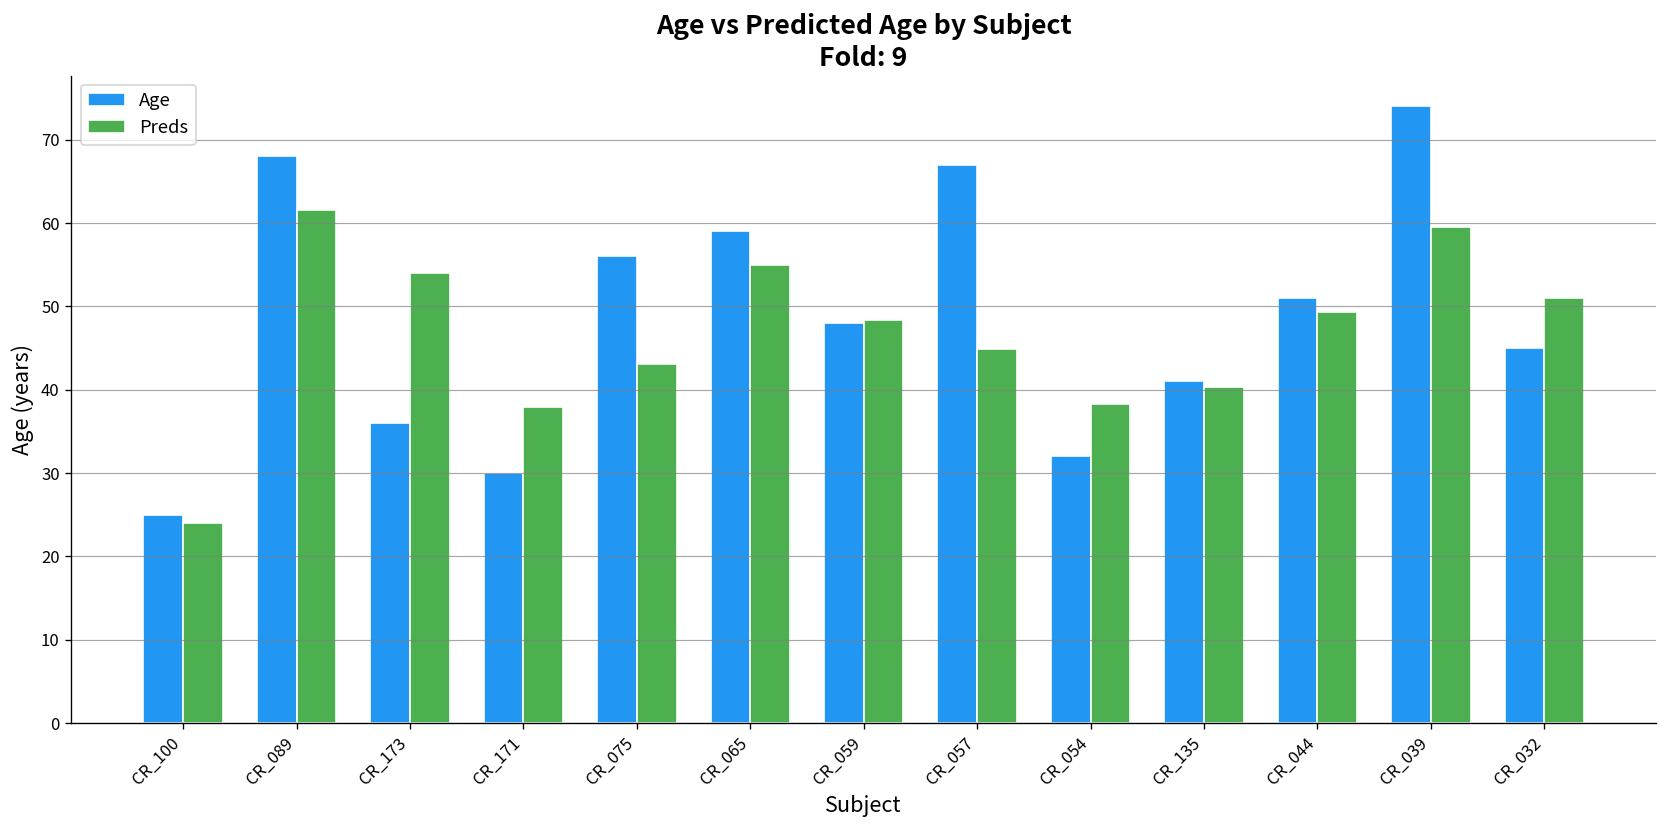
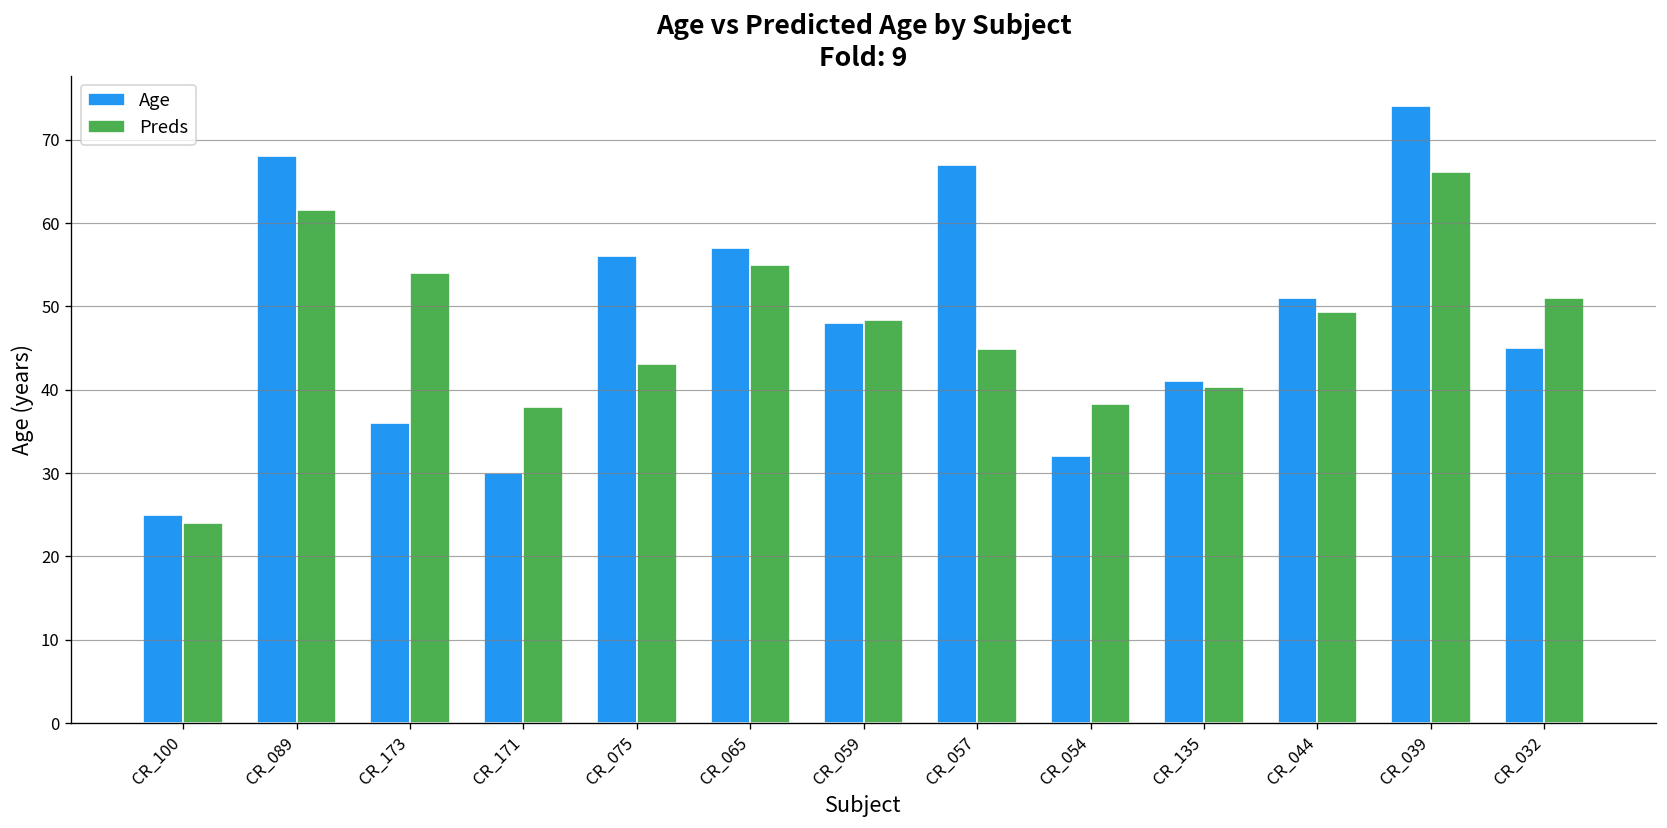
  {
    "Age": {
      "CR_100": 25,
      "CR_089": 68,
      "CR_173": 36,
      "CR_171": 30,
      "CR_075": 56,
-     "CR_065": 59,
+     "CR_065": 57,
      "CR_059": 48,
      "CR_057": 67,
      "CR_054": 32,
      "CR_135": 41,
      "CR_044": 51,
      "CR_039": 74,
      "CR_032": 45
    },
    "Preds": {
      "CR_100": 24,
      "CR_089": 62,
      "CR_173": 54,
      "CR_171": 38,
      "CR_075": 43,
      "CR_065": 55,
      "CR_059": 48,
      "CR_057": 45,
      "CR_054": 38,
      "CR_135": 40,
      "CR_044": 49,
-     "CR_039": 60,
+     "CR_039": 66,
      "CR_032": 51
    }
  }
